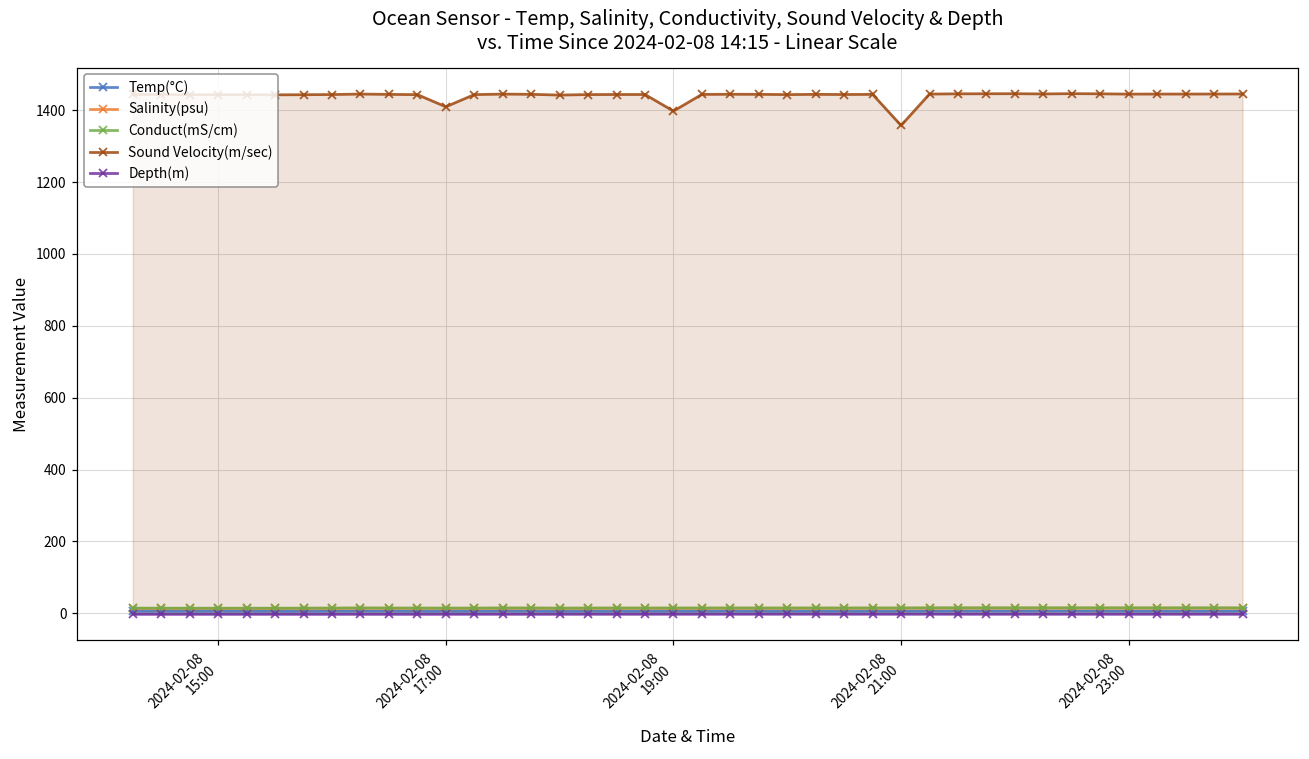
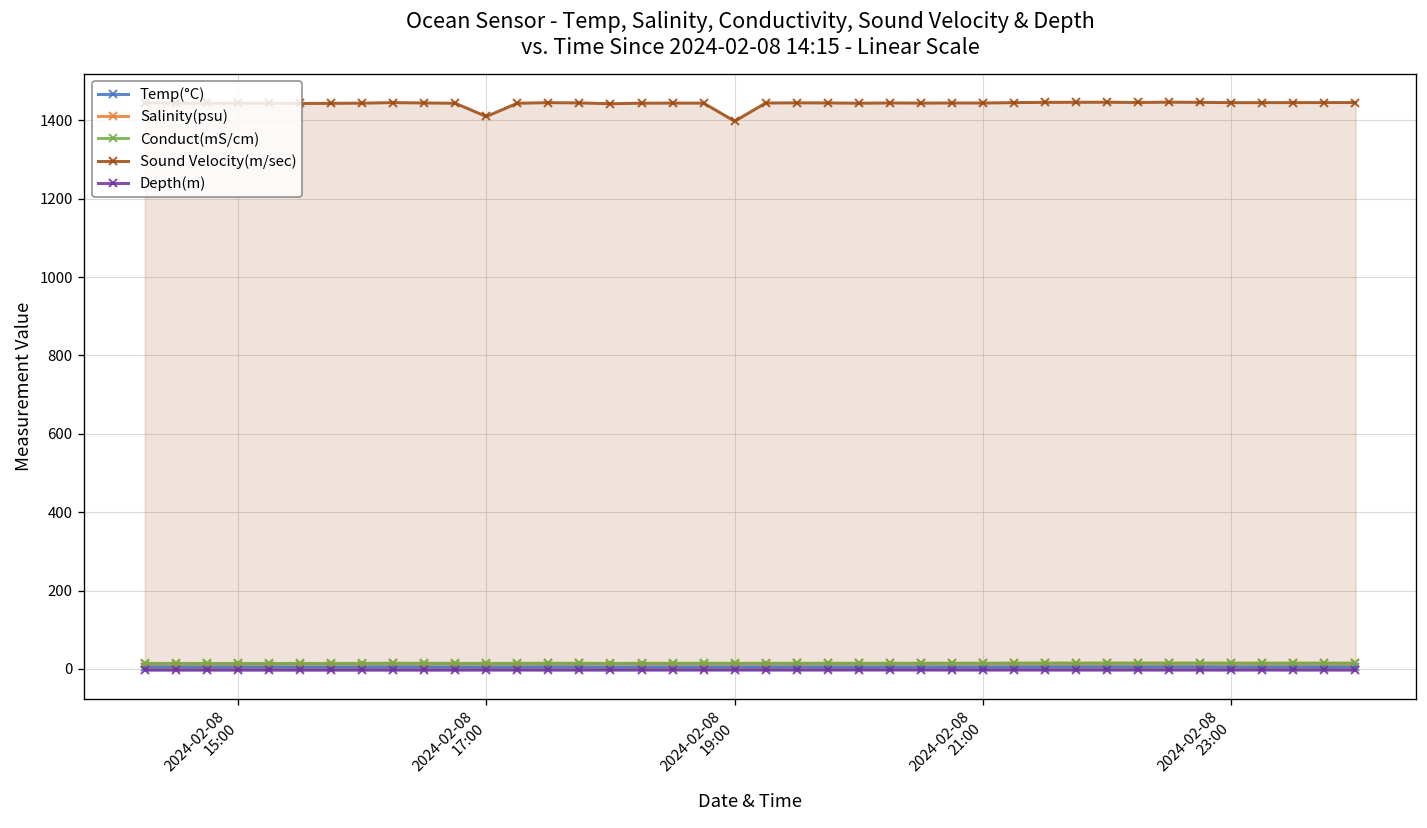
  {
    "Sound Velocity(m/sec)": {
      "2024-02-08 17:00": 1410,
      "2024-02-08 19:00": 1400,
-     "2024-02-08 21:00": 1360,
+     "2024-02-08 21:00": 1440,
      "2024-02-08 23:00": 1450
    }
  }
